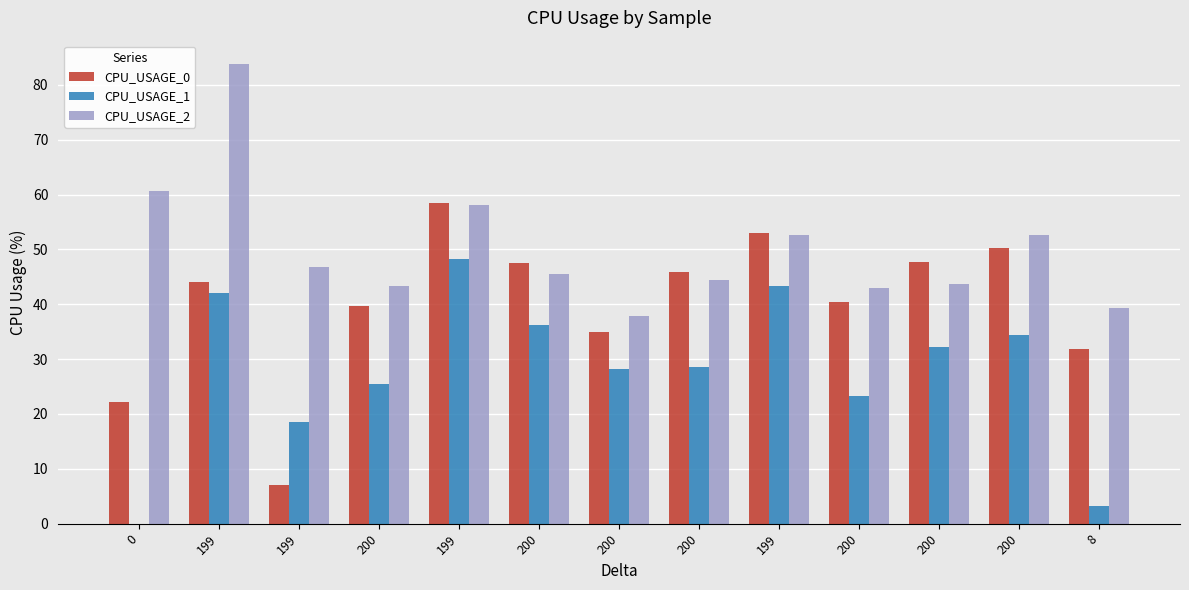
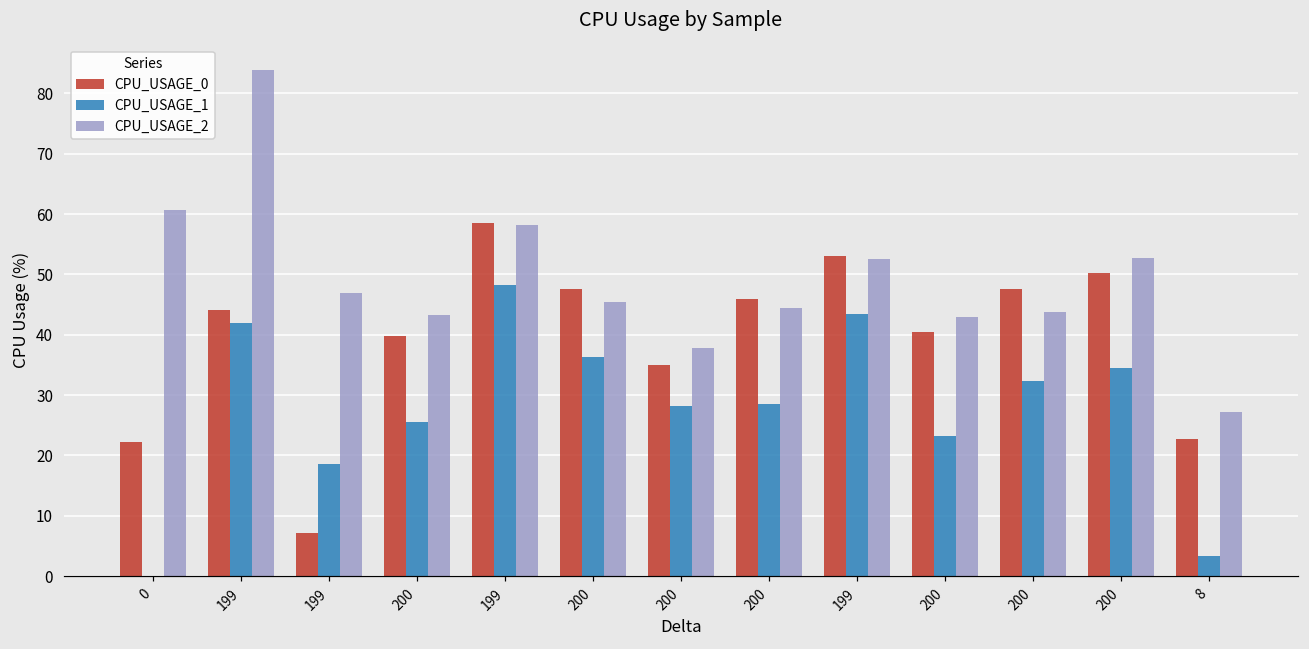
  {
    "CPU_USAGE_0": {
      "0": 22,
-     "8": 32
+     "8": 23
    },
    "CPU_USAGE_1": {
      "0": 0,
      "8": 3
    },
    "CPU_USAGE_2": {
      "0": 61,
-     "8": 39
+     "8": 27
    }
  }
